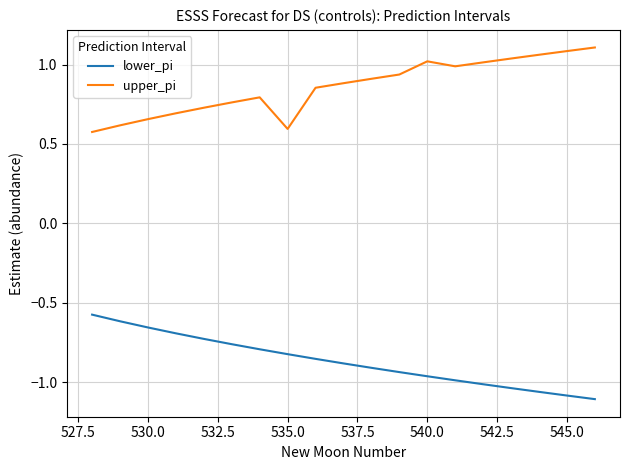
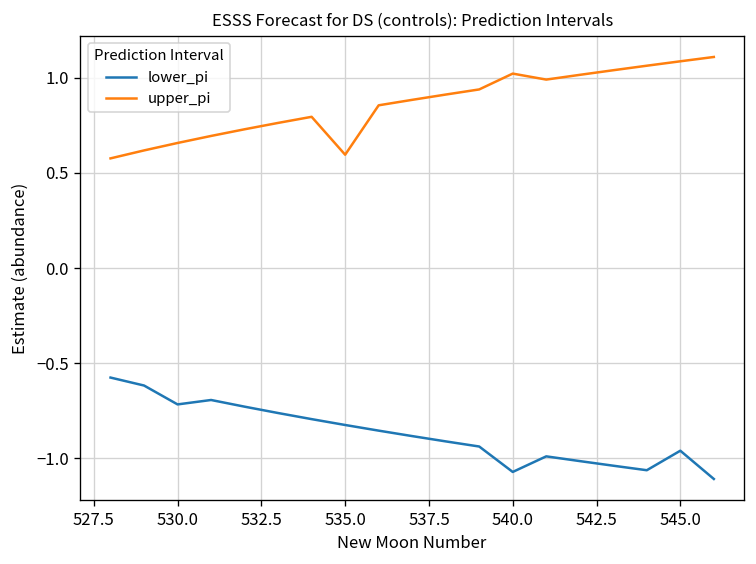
  {
    "lower_pi": {
-     "530.0": -0.66,
+     "530.0": -0.72,
      "535.0": -0.82,
-     "540.0": -0.96,
-     "545.0": -1.08
+     "540.0": -1.07,
+     "545.0": -0.96
    },
    "upper_pi": {
      "530.0": 0.66,
      "535.0": 0.59,
      "540.0": 1.02,
      "545.0": 1.09
    }
  }
